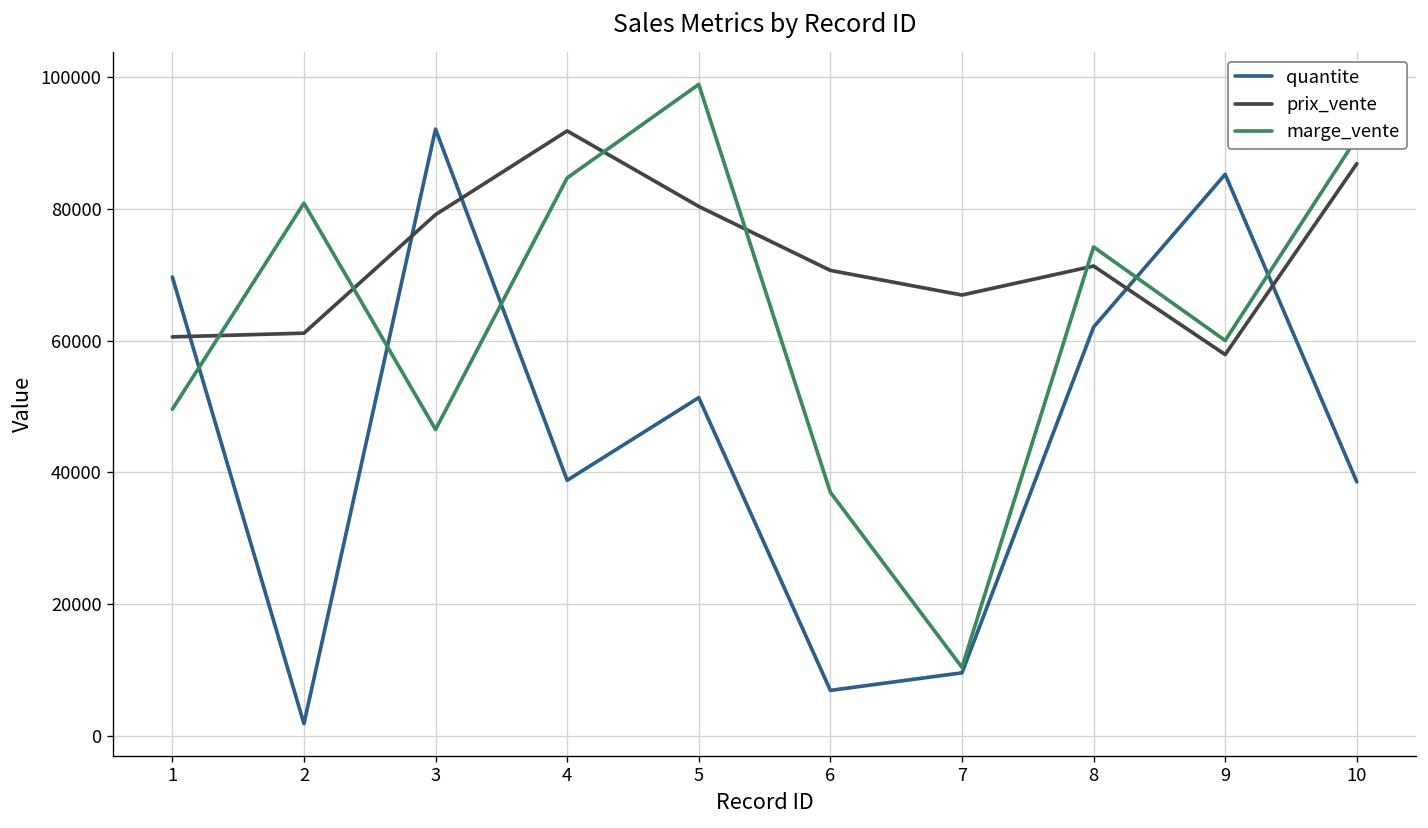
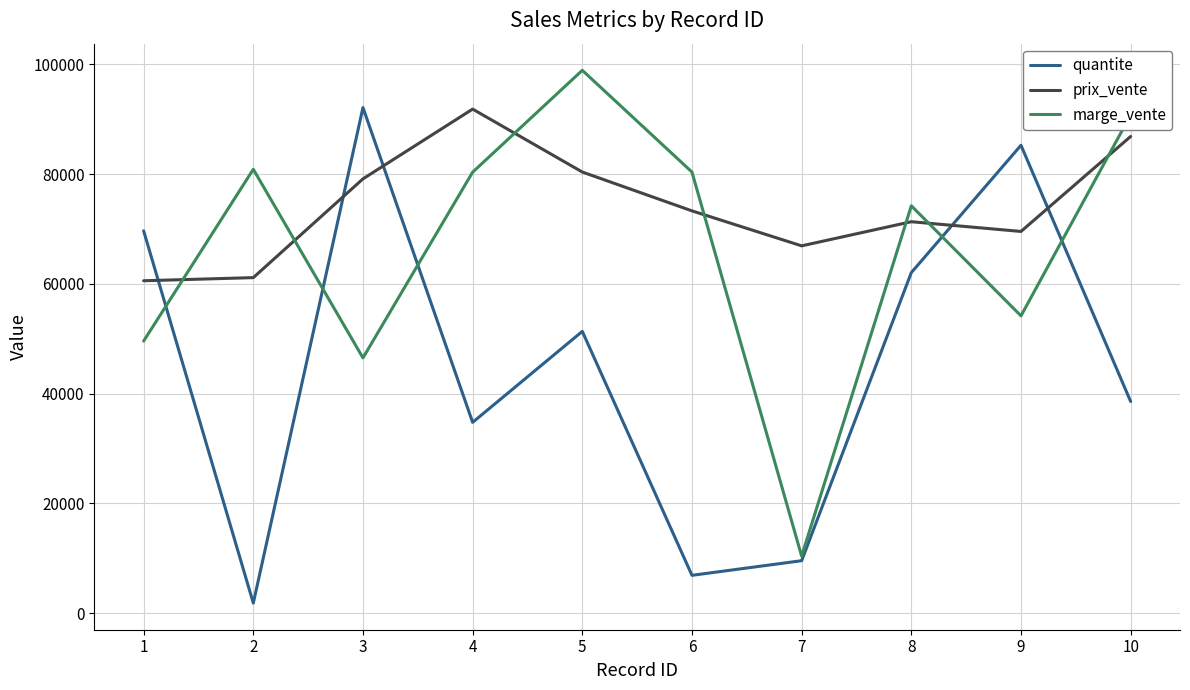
  {
    "quantite": {
      "1": 70000,
      "2": 2000,
      "3": 92000,
-     "4": 39000,
+     "4": 35000,
      "5": 51000,
      "6": 7000,
      "7": 10000,
      "8": 62000,
      "9": 85000,
      "10": 39000
    },
    "prix_vente": {
      "1": 61000,
      "2": 61000,
      "3": 79000,
      "4": 92000,
      "5": 80000,
-     "6": 71000,
+     "6": 73000,
      "7": 67000,
      "8": 71000,
-     "9": 58000,
+     "9": 70000,
      "10": 87000
    },
    "marge_vente": {
      "1": 50000,
      "2": 81000,
      "3": 47000,
-     "4": 85000,
+     "4": 80000,
      "5": 99000,
-     "6": 37000,
+     "6": 80000,
      "7": 10000,
      "8": 74000,
-     "9": 60000
+     "9": 54000
    }
  }
